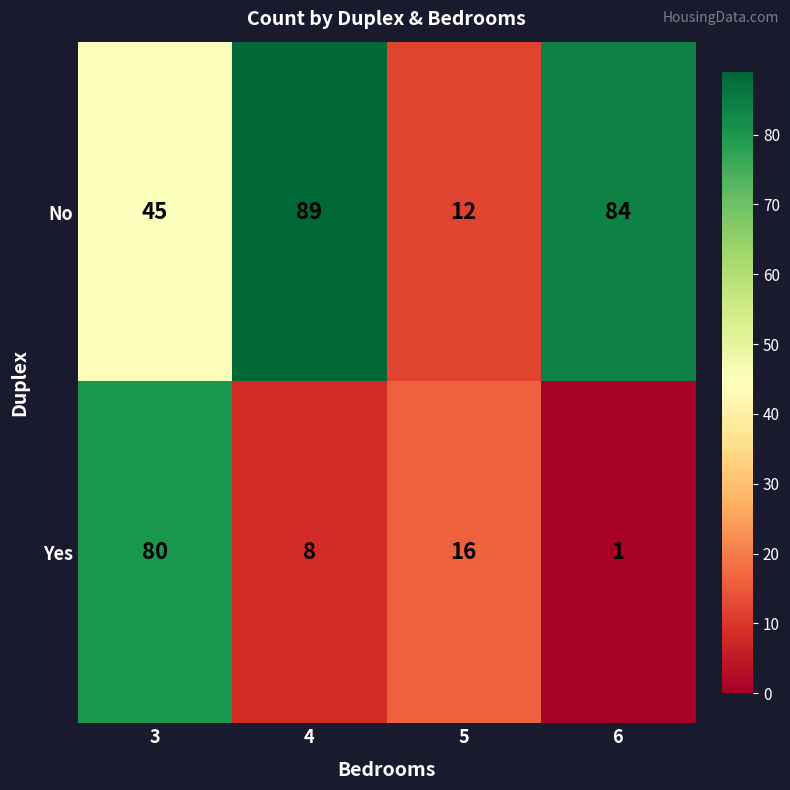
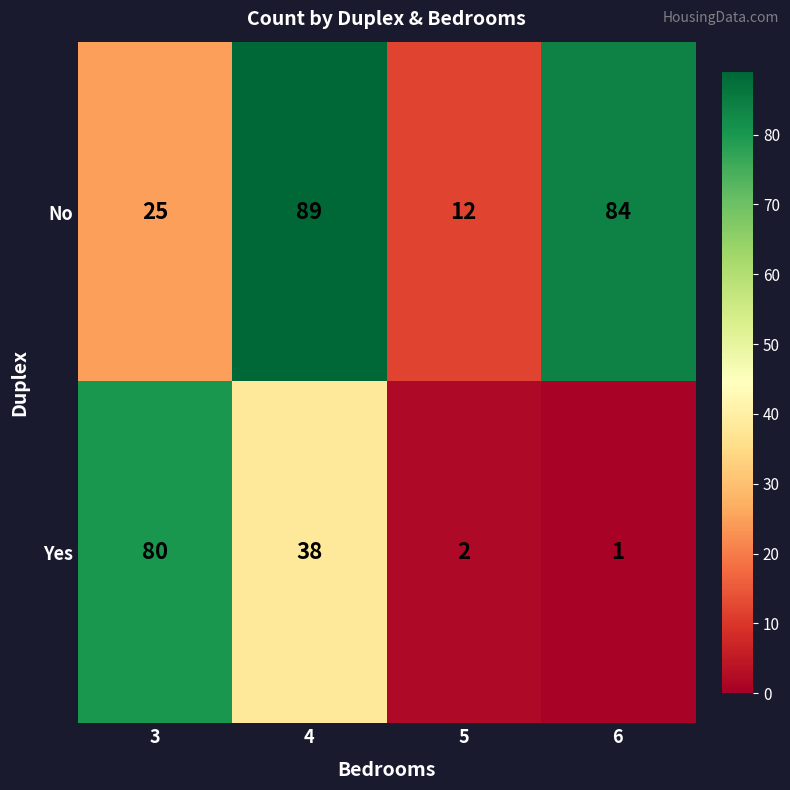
  {
    "No": {
-     "3": 45,
+     "3": 25,
      "4": 89,
      "5": 12,
      "6": 84
    },
    "Yes": {
      "3": 80,
-     "4": 8,
-     "5": 16,
+     "4": 38,
+     "5": 2,
      "6": 1
    }
  }
